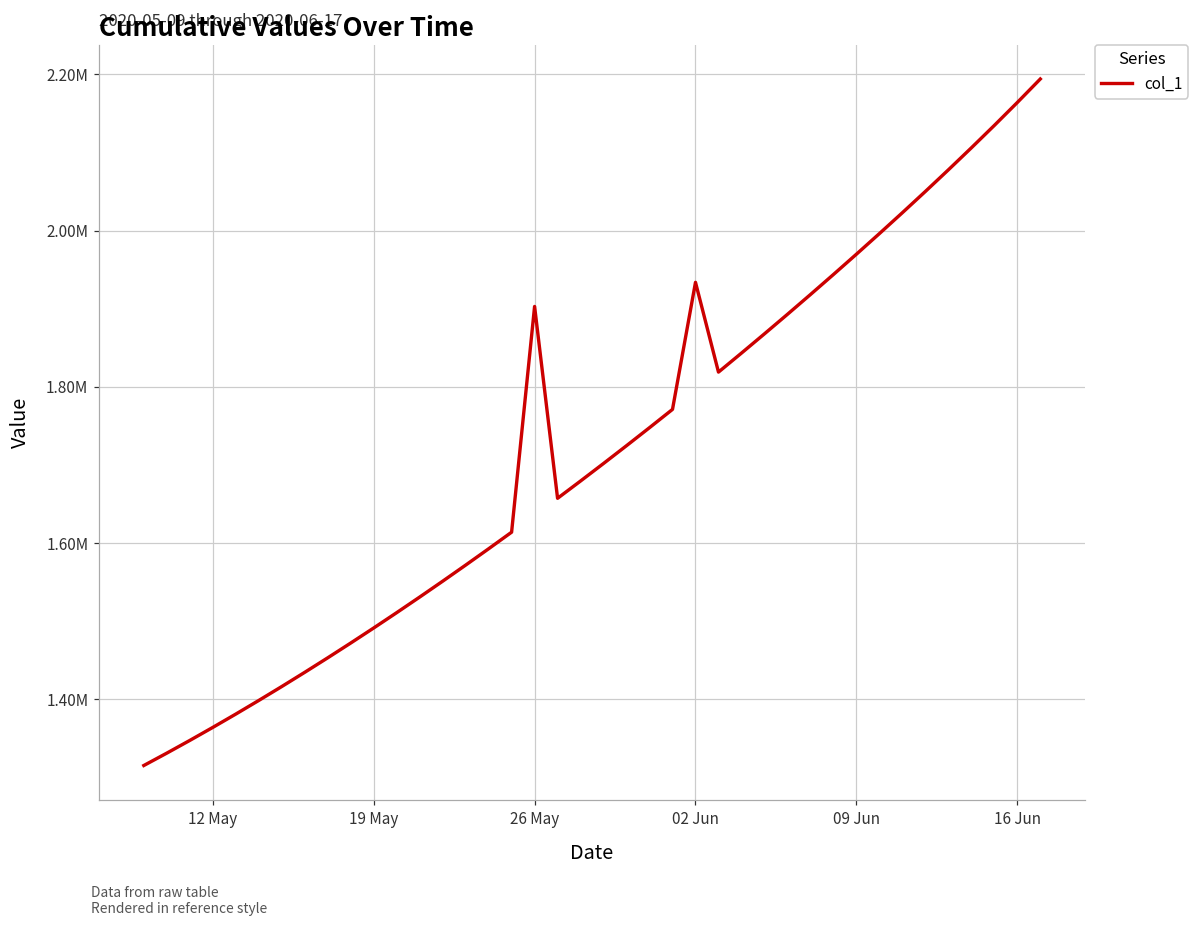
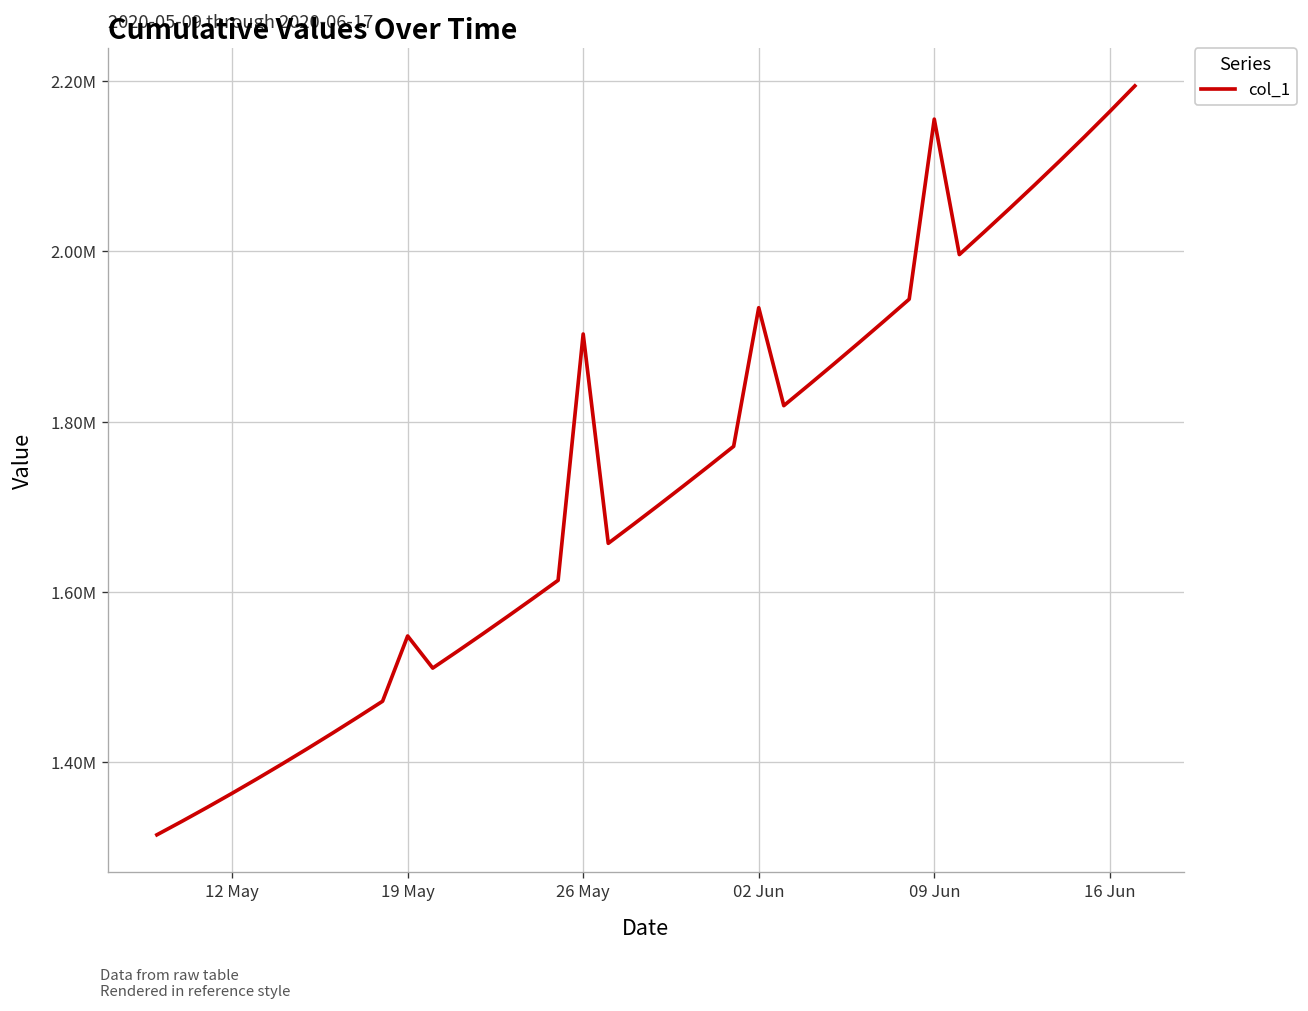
  {
    "12 May": 1360000,
-   "19 May": 1490000,
+   "19 May": 1550000,
    "26 May": 1900000,
    "02 Jun": 1930000,
-   "09 Jun": 1970000,
+   "09 Jun": 2160000,
    "16 Jun": 2160000
  }
